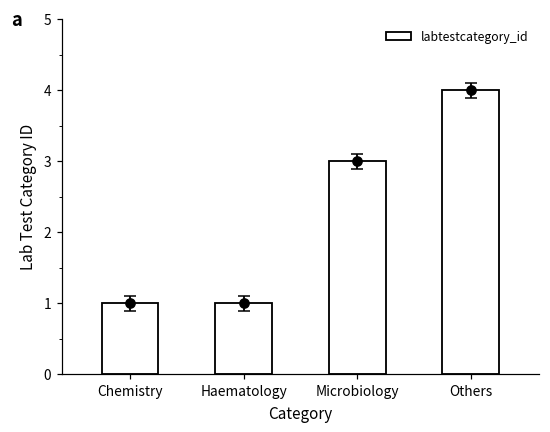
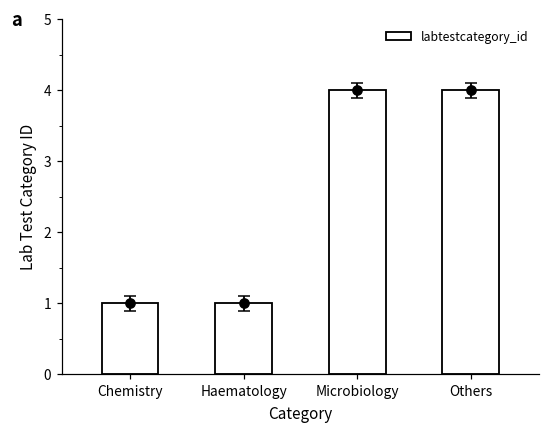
  {
    "labtestcategory_id": {
      "Chemistry": 1,
      "Haematology": 1,
-     "Microbiology": 3,
+     "Microbiology": 4,
      "Others": 4
    }
  }
